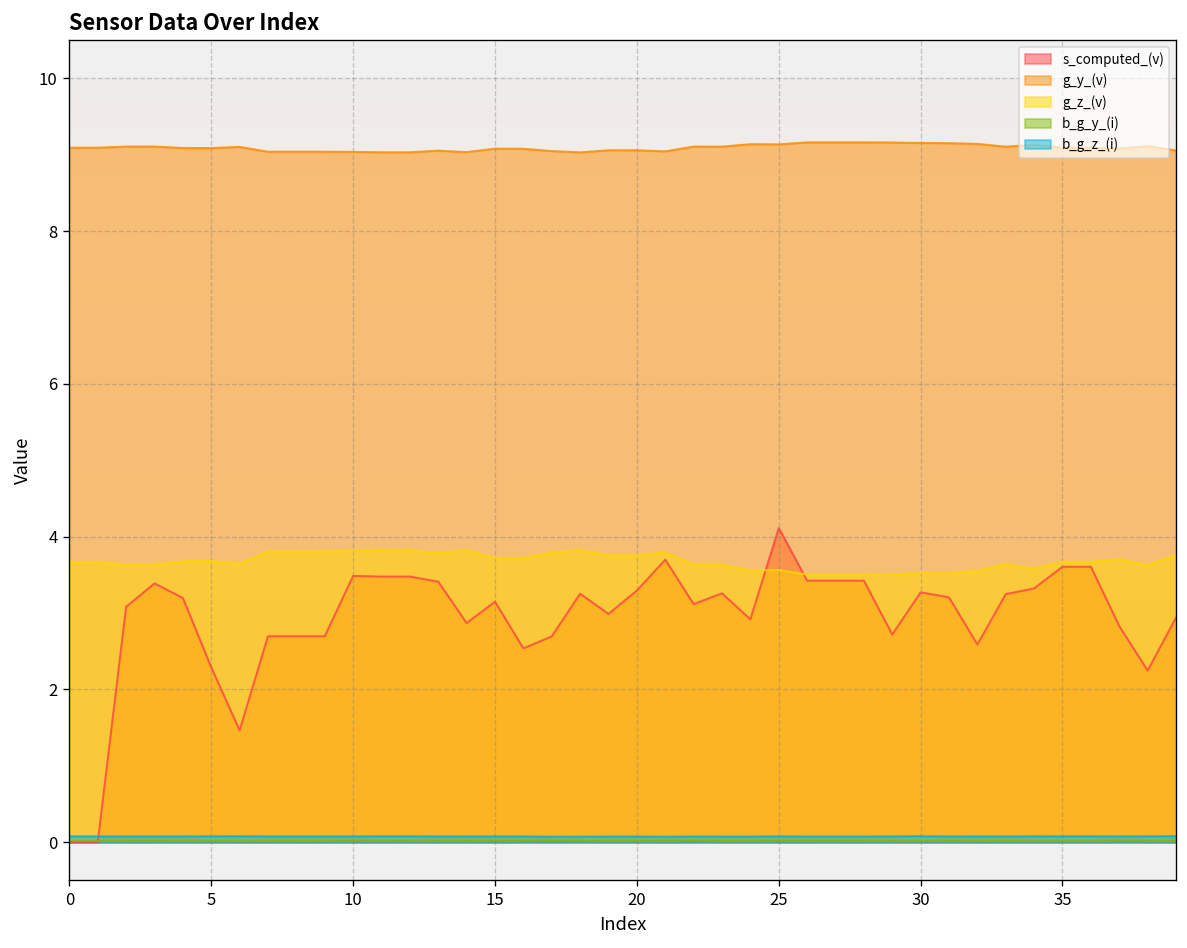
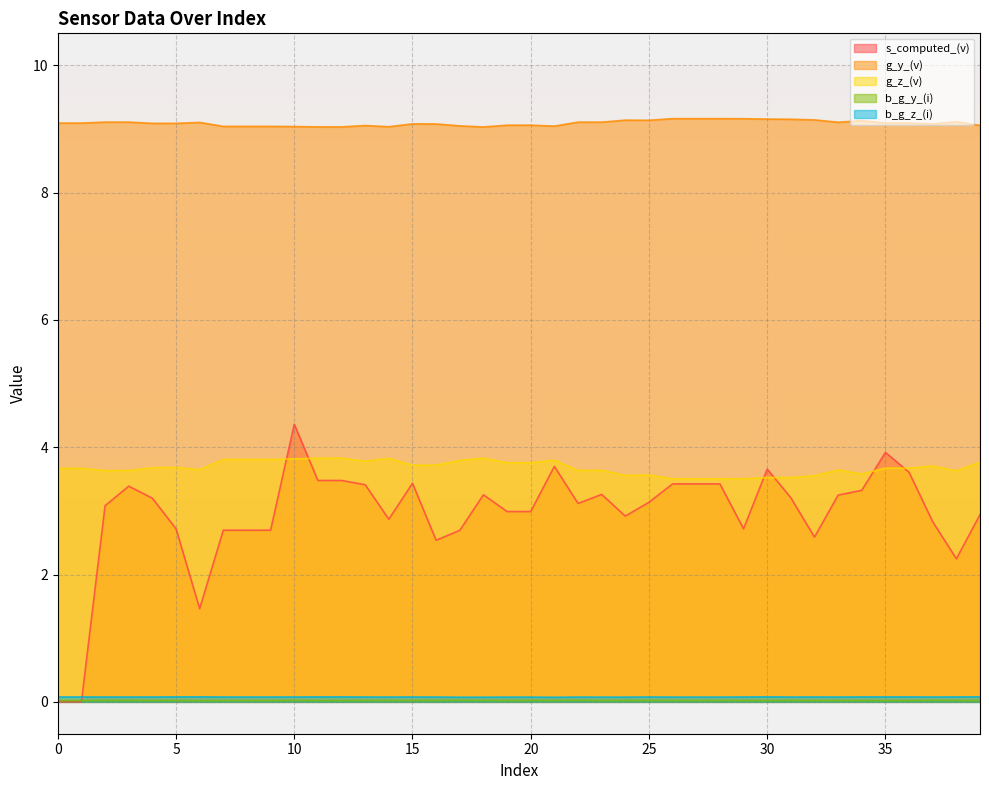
  {
    "s_computed_(v)": {
-     "5": 2.3,
-     "10": 3.5,
-     "15": 3.1,
-     "20": 3.3,
-     "25": 4.1,
-     "30": 3.3,
-     "35": 3.6
+     "5": 2.7,
+     "10": 4.4,
+     "15": 3.4,
+     "20": 3.0,
+     "25": 3.1,
+     "30": 3.7,
+     "35": 3.9
    },
    "b_g_y_(i)": {
      "5": 0.0,
      "10": 0.0,
      "15": 0.0,
      "20": 0.0,
      "25": 0.0,
      "30": 0.0,
      "35": 0.0
    },
    "b_g_z_(i)": {
      "0": 0.1,
      "5": 0.1,
      "10": 0.1,
      "15": 0.1,
      "20": 0.1,
      "25": 0.1,
      "30": 0.1,
      "35": 0.1
    }
  }
